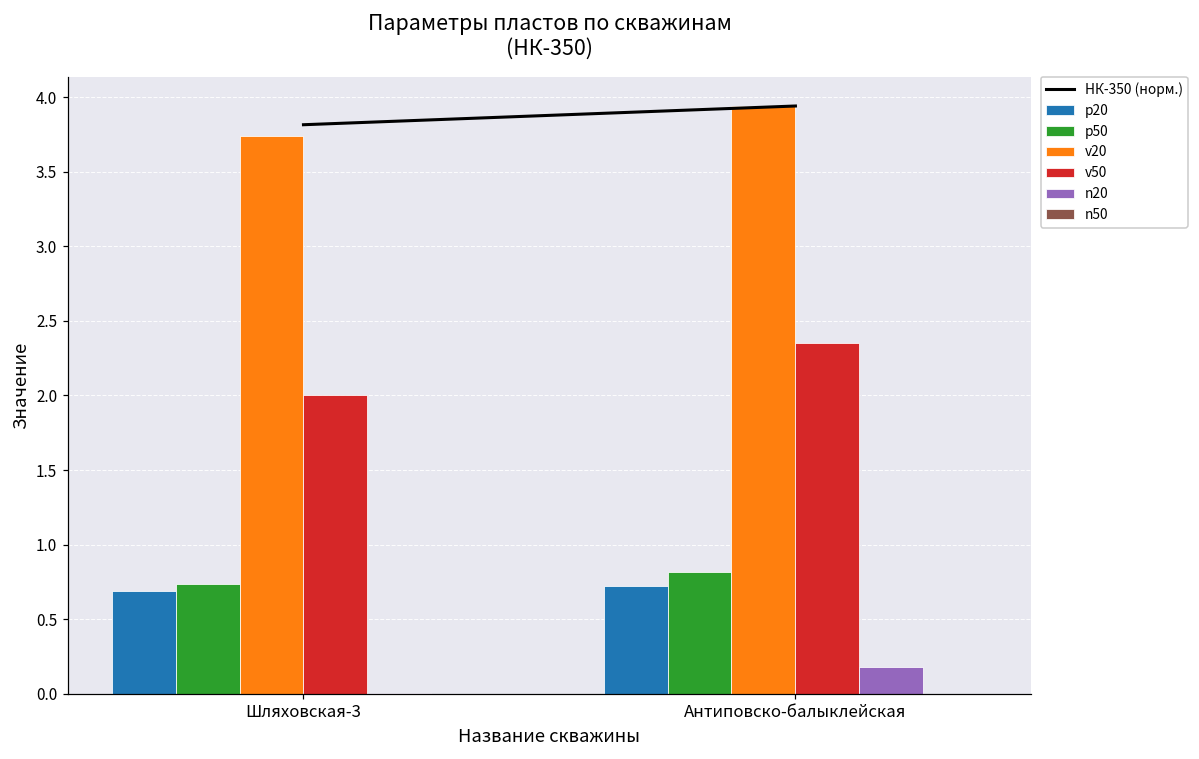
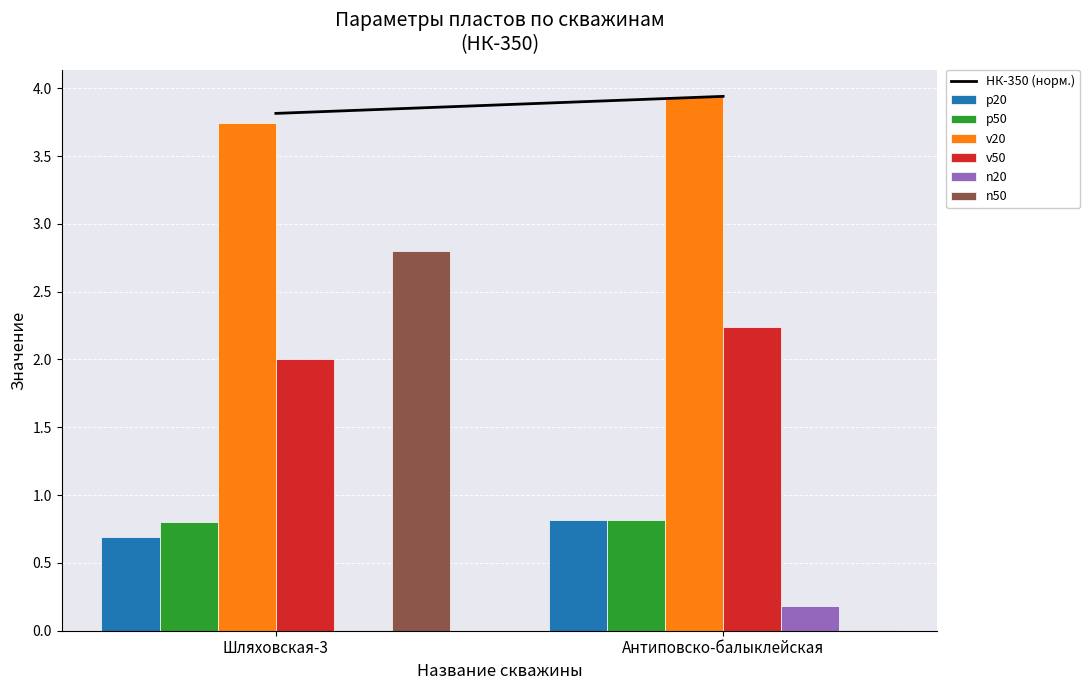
  {
    "p20": {
      "Шляховская-3": 0.69,
-     "Антиповско-балыклейская": 0.72
+     "Антиповско-балыклейская": 0.81
    },
    "НК-350 (норм.)": {
      "Шляховская-3": 3.81,
      "Антиповско-балыклейская": 3.94
    },
    "p50": {
-     "Шляховская-3": 0.73,
+     "Шляховская-3": 0.80,
      "Антиповско-балыклейская": 0.81
    },
    "v20": {
      "Шляховская-3": 3.74,
      "Антиповско-балыклейская": 3.94
    },
    "v50": {
      "Шляховская-3": 2.00,
-     "Антиповско-балыклейская": 2.35
+     "Антиповско-балыклейская": 2.24
    },
    "n20": {
      "Антиповско-балыклейская": 0.18
    },
    "n50": {
-     "Шляховская-3": 0.00
+     "Шляховская-3": 2.80
    }
  }
